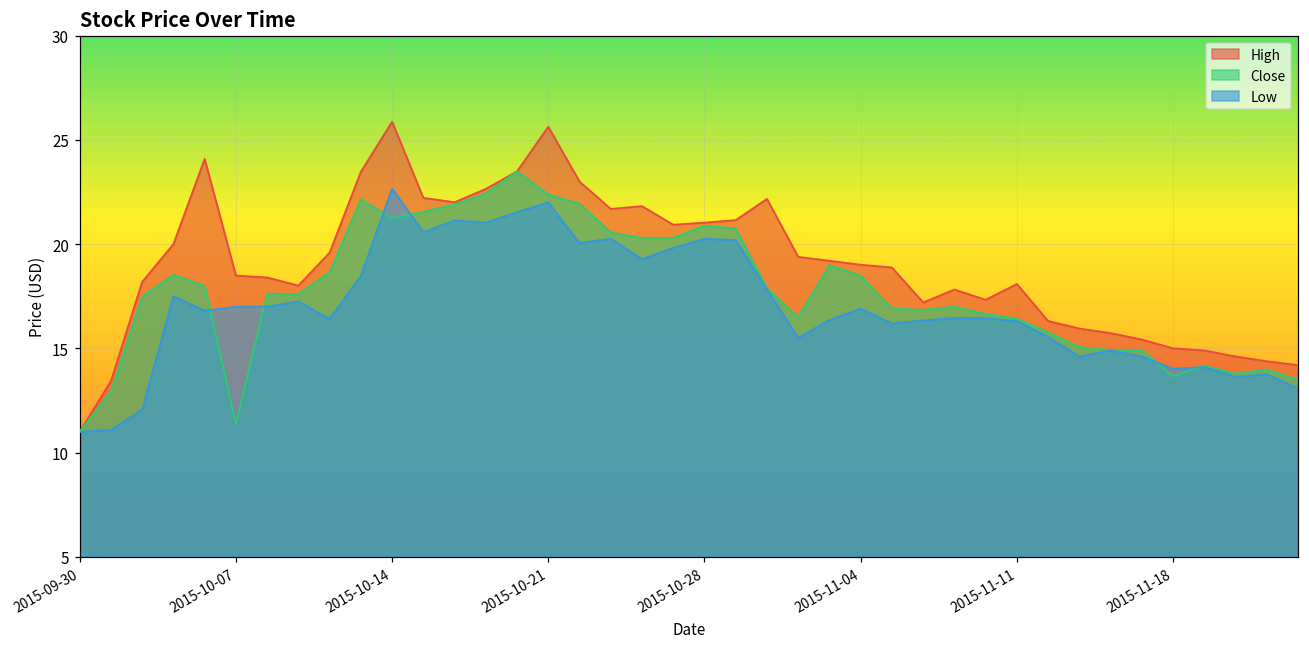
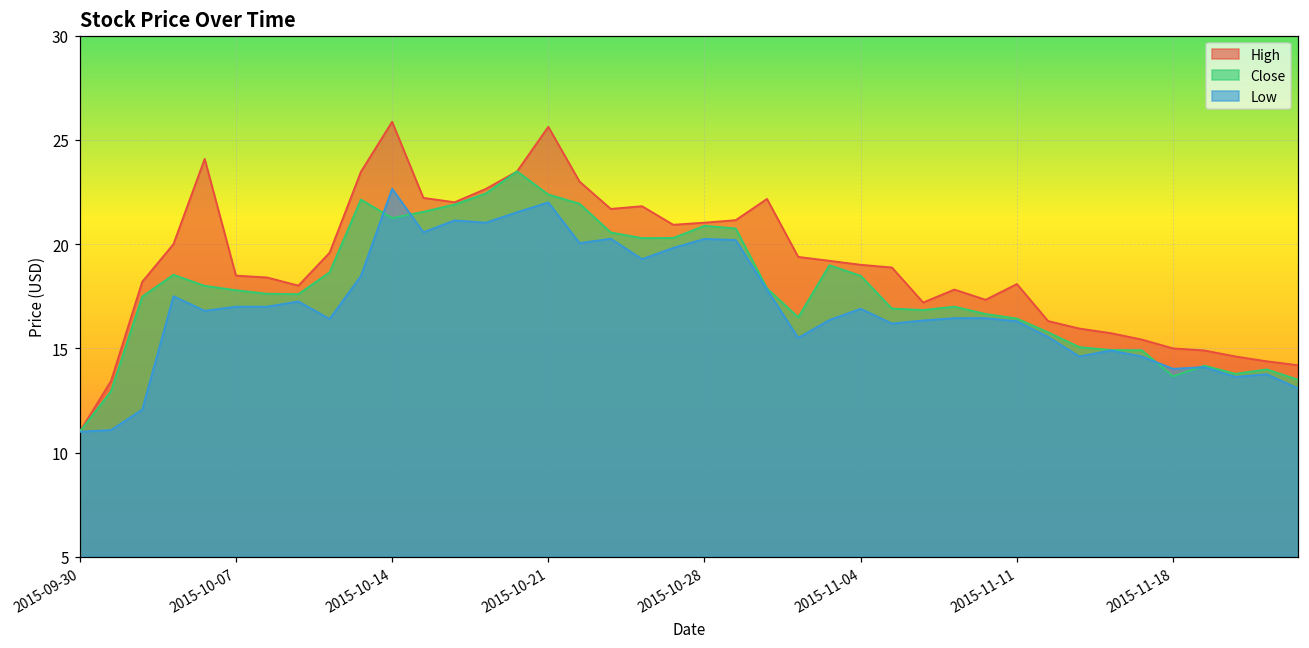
  {
    "High": {
      "2015-10-07": 18.5,
      "2015-10-14": 25.9,
      "2015-10-21": 25.6,
      "2015-10-28": 21.0,
      "2015-11-04": 19.0,
      "2015-11-11": 18.1,
      "2015-11-18": 15.0
    },
    "Close": {
-     "2015-10-07": 11.4,
+     "2015-10-07": 17.8,
      "2015-10-14": 21.3,
      "2015-10-21": 22.4,
      "2015-10-28": 20.9,
      "2015-11-04": 18.5,
      "2015-11-18": 13.7
    },
    "Low": {
      "2015-10-07": 17.0,
      "2015-10-14": 22.7,
      "2015-10-21": 22.0,
      "2015-10-28": 20.3,
      "2015-11-04": 16.9,
      "2015-11-18": 14.0
    }
  }
